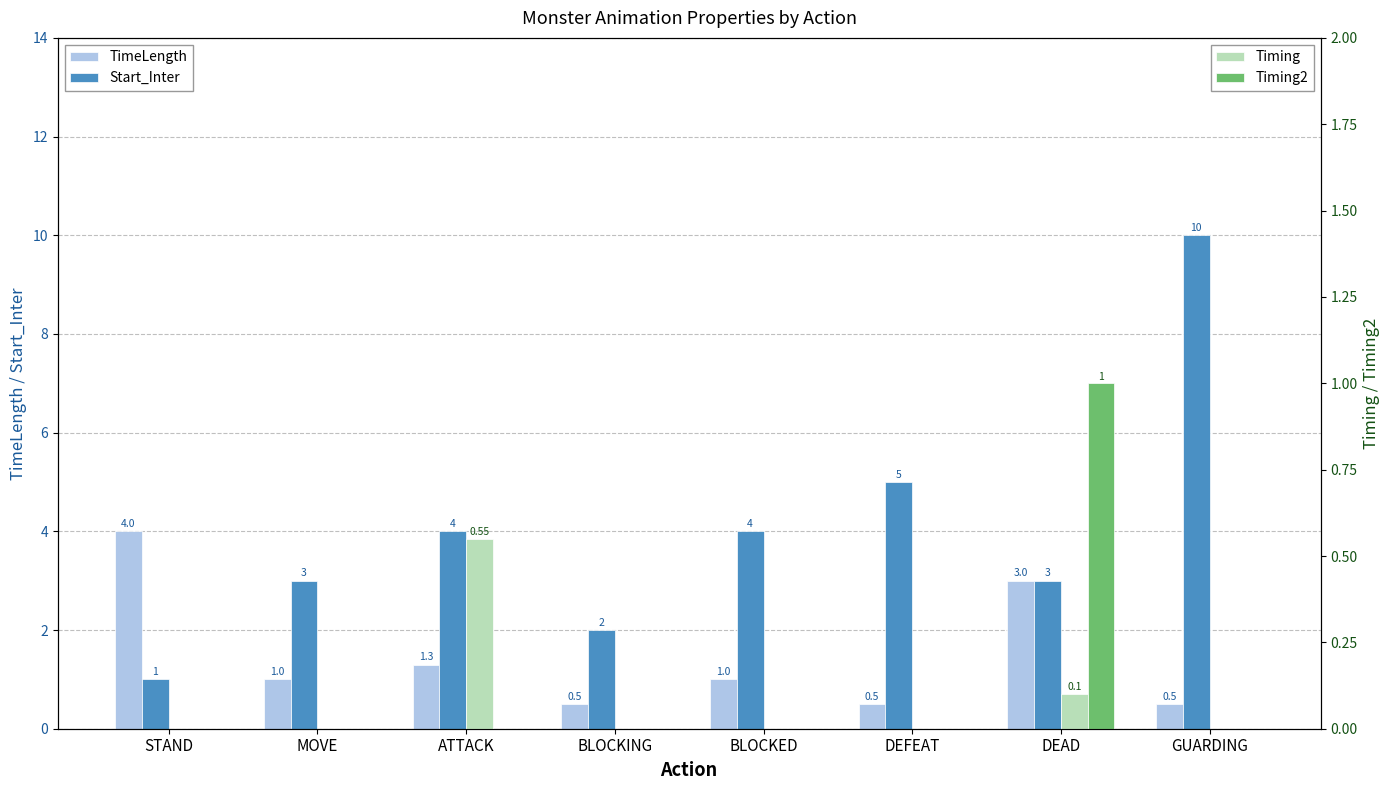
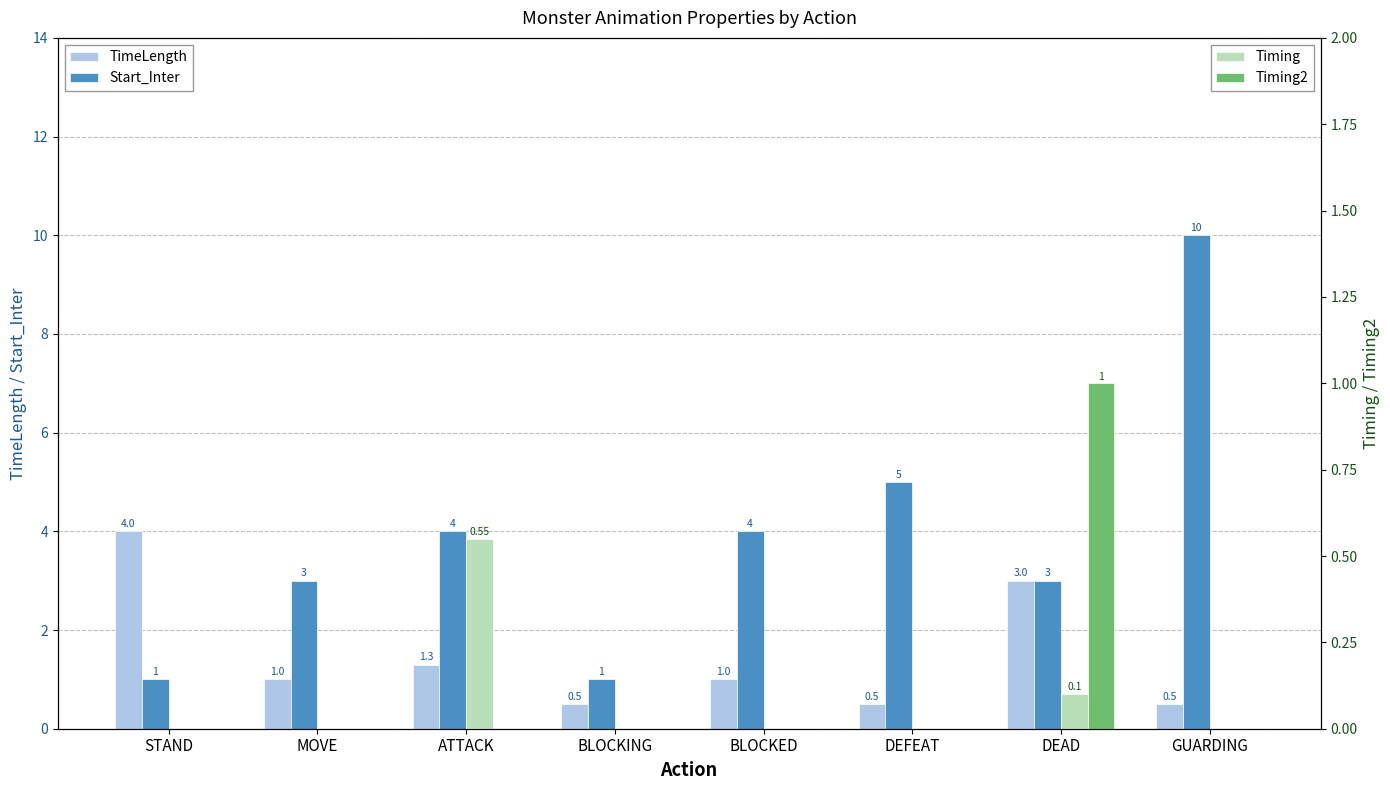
  {
    "Start_Inter": {
      "STAND": 1,
      "MOVE": 3,
      "ATTACK": 4,
-     "BLOCKING": 2,
+     "BLOCKING": 1,
      "BLOCKED": 4,
      "DEFEAT": 5,
      "DEAD": 3,
      "GUARDING": 10
    },
    "Timing2": {
      "DEAD": 1
    }
  }
